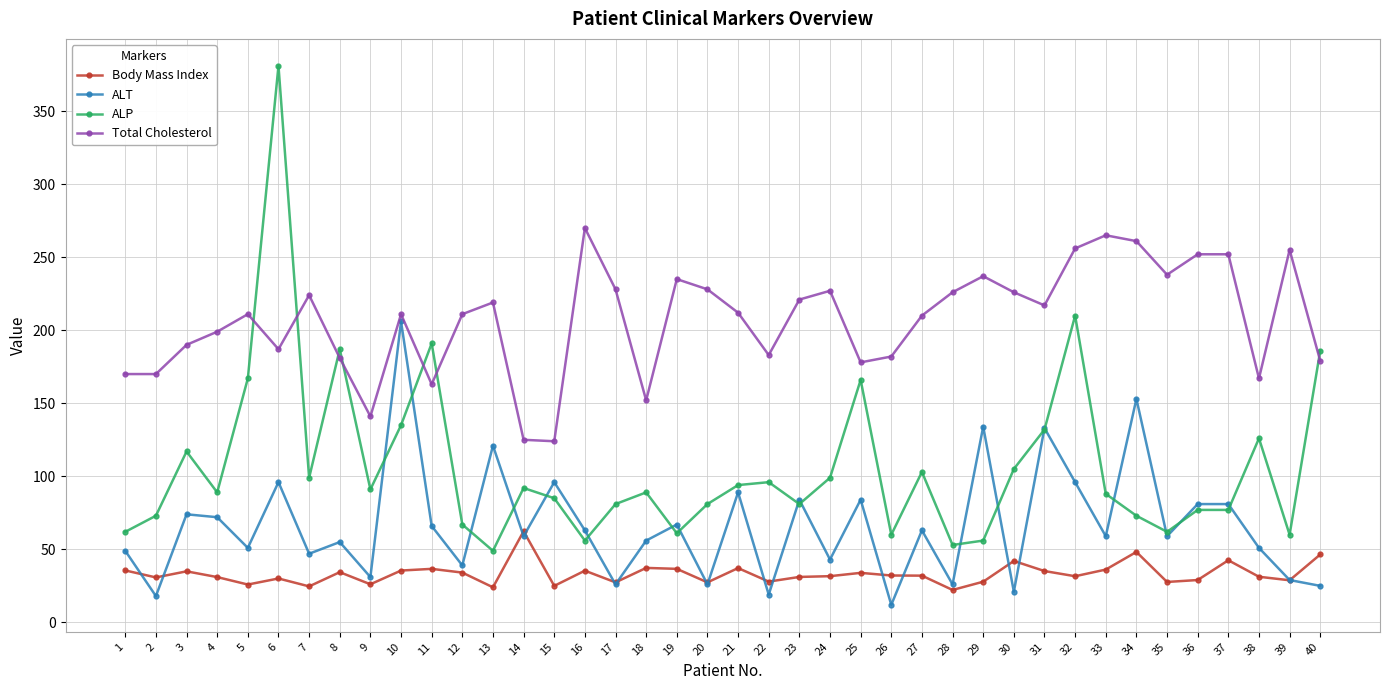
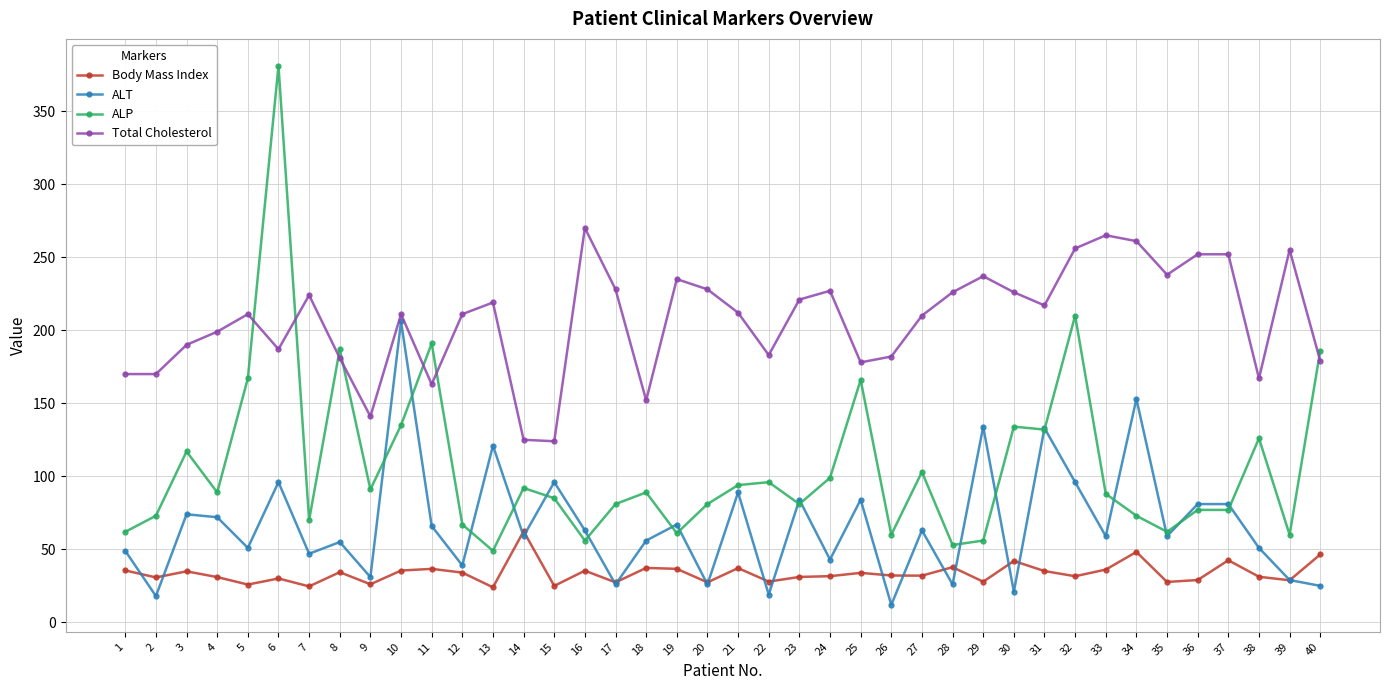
  {
    "Body Mass Index": {
      "1": 36,
      "2": 31,
      "3": 35,
      "4": 31,
      "5": 26,
      "6": 30,
      "7": 25,
      "8": 34,
      "9": 26,
      "10": 35,
      "11": 37,
      "12": 34,
      "13": 24,
      "14": 62,
      "15": 25,
      "16": 35,
      "18": 37,
      "19": 37,
      "21": 37,
      "22": 28,
      "23": 31,
      "24": 32,
      "25": 34,
      "26": 32,
      "27": 32,
-     "28": 22,
+     "28": 38,
      "29": 28,
      "30": 42,
      "31": 35,
      "32": 32,
      "33": 36,
      "34": 48,
      "35": 28,
      "36": 29,
      "37": 43,
      "38": 31,
      "40": 46
    },
    "ALT": {
      "1": 49,
      "2": 18,
      "3": 74,
      "4": 72,
      "5": 51,
      "6": 96,
      "7": 47,
      "8": 55,
      "9": 31,
      "10": 206,
      "11": 66,
      "12": 39,
      "13": 121,
      "14": 59,
      "15": 96,
      "16": 63,
      "18": 56,
      "19": 67,
      "21": 89,
      "22": 19,
      "23": 84,
      "24": 43,
      "25": 84,
      "26": 12,
      "27": 63,
      "28": 26,
      "29": 134,
      "30": 21,
      "32": 96,
      "33": 59,
      "34": 153,
      "35": 59,
      "36": 81,
      "37": 81,
      "38": 51,
      "40": 25
    },
    "ALP": {
      "1": 62,
      "2": 73,
      "3": 117,
      "4": 89,
      "5": 167,
      "6": 381,
-     "7": 99,
+     "7": 70,
      "8": 187,
      "9": 91,
      "10": 135,
      "11": 191,
      "12": 67,
      "13": 49,
      "14": 92,
      "15": 85,
      "16": 56,
      "17": 81,
      "18": 89,
      "19": 61,
      "20": 81,
      "21": 94,
      "22": 96,
      "23": 81,
      "24": 99,
      "25": 166,
      "26": 60,
      "27": 103,
      "28": 53,
      "29": 56,
-     "30": 105,
+     "30": 134,
      "32": 210,
      "33": 88,
      "34": 73,
      "35": 62,
      "36": 77,
      "37": 77,
      "38": 126,
      "39": 60,
      "40": 186
    },
    "Total Cholesterol": {
      "1": 170,
      "2": 170,
      "3": 190,
      "4": 199,
      "5": 211,
      "6": 187,
      "7": 224,
      "8": 181,
      "9": 141,
      "10": 211,
      "11": 163,
      "12": 211,
      "13": 219,
      "14": 125,
      "15": 124,
      "16": 270,
      "17": 228,
      "18": 152,
      "19": 235,
      "20": 228,
      "21": 212,
      "22": 183,
      "23": 221,
      "24": 227,
      "25": 178,
      "26": 182,
      "27": 210,
      "28": 226,
      "29": 237,
      "30": 226,
      "31": 217,
      "32": 256,
      "33": 265,
      "34": 261,
      "35": 238,
      "36": 252,
      "37": 252,
      "38": 167,
      "39": 255,
      "40": 179
    }
  }
